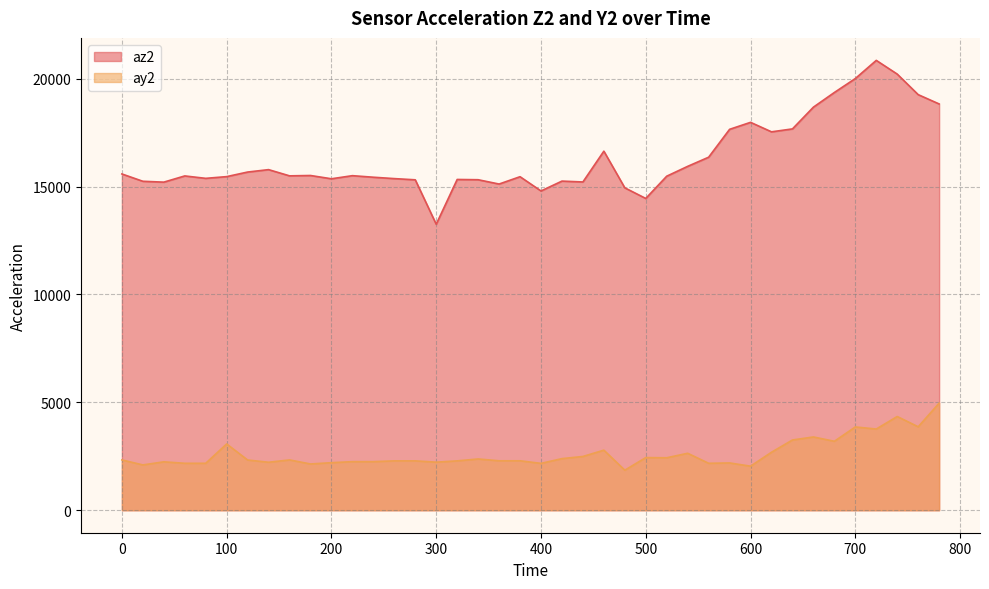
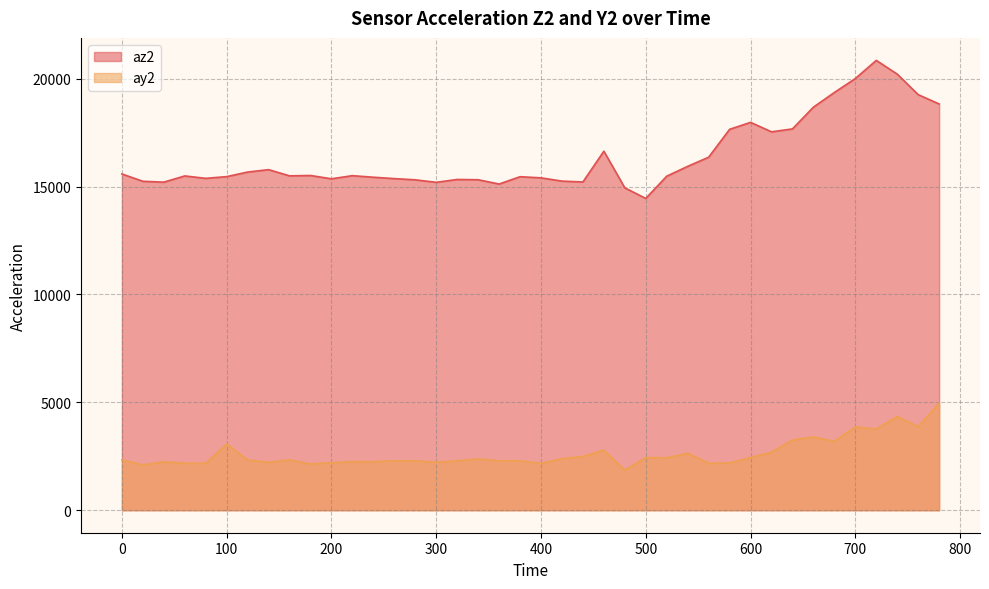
  {
    "az2": {
      "0": 15600,
      "100": 15500,
      "200": 15400,
-     "300": 13300,
-     "400": 14800,
+     "300": 15200,
+     "400": 15400,
      "500": 14500,
      "600": 18000,
      "700": 20000
    },
    "ay2": {
      "0": 2300,
      "100": 3100,
      "200": 2200,
      "300": 2200,
      "400": 2200,
      "500": 2400,
-     "600": 2000,
+     "600": 2400,
      "700": 3900
    }
  }
